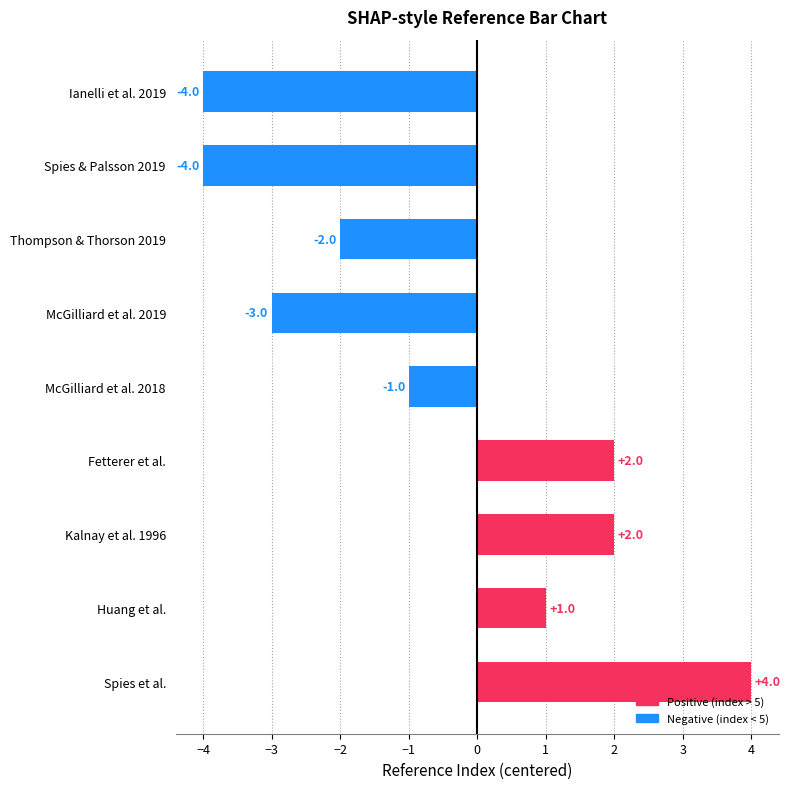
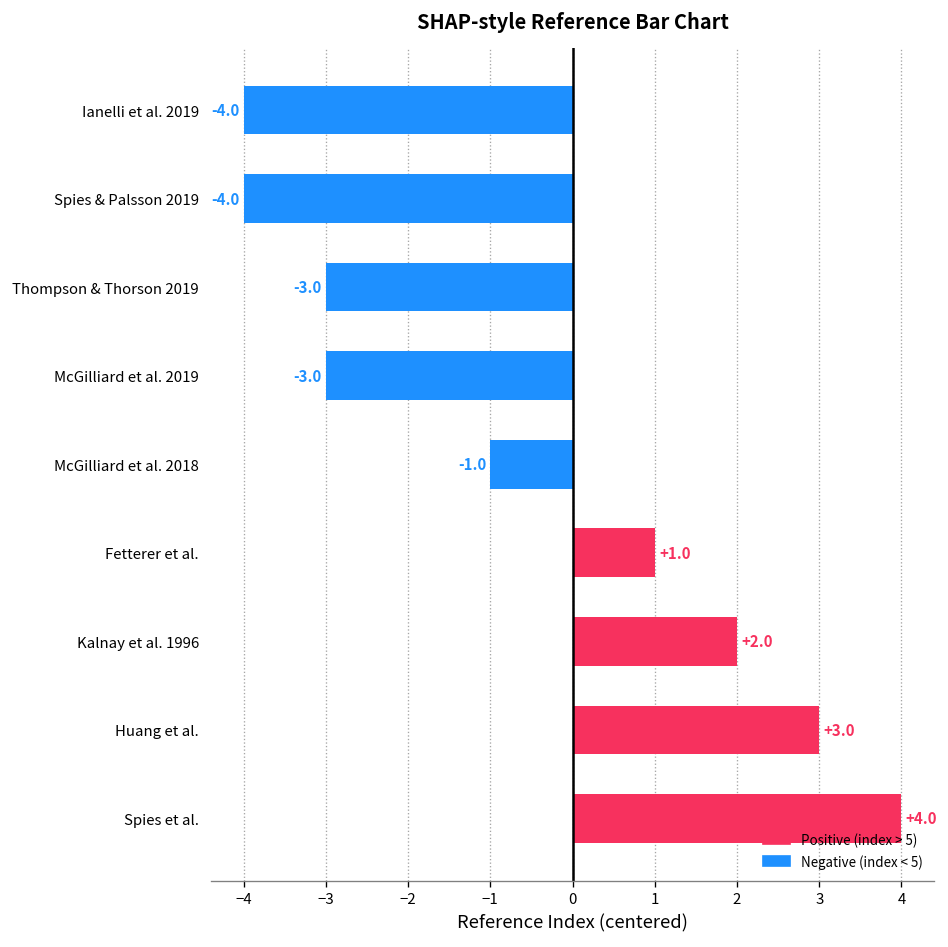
  {
    "Ianelli et al. 2019": "-4.0",
    "Spies & Palsson 2019": "-4.0",
-   "Thompson & Thorson 2019": "-2.0",
+   "Thompson & Thorson 2019": "-3.0",
    "McGilliard et al. 2019": "-3.0",
    "McGilliard et al. 2018": "-1.0",
-   "Fetterer et al.": "+2.0",
+   "Fetterer et al.": "+1.0",
    "Kalnay et al. 1996": "+2.0",
-   "Huang et al.": "+1.0",
+   "Huang et al.": "+3.0",
    "Spies et al.": "+4.0"
  }
